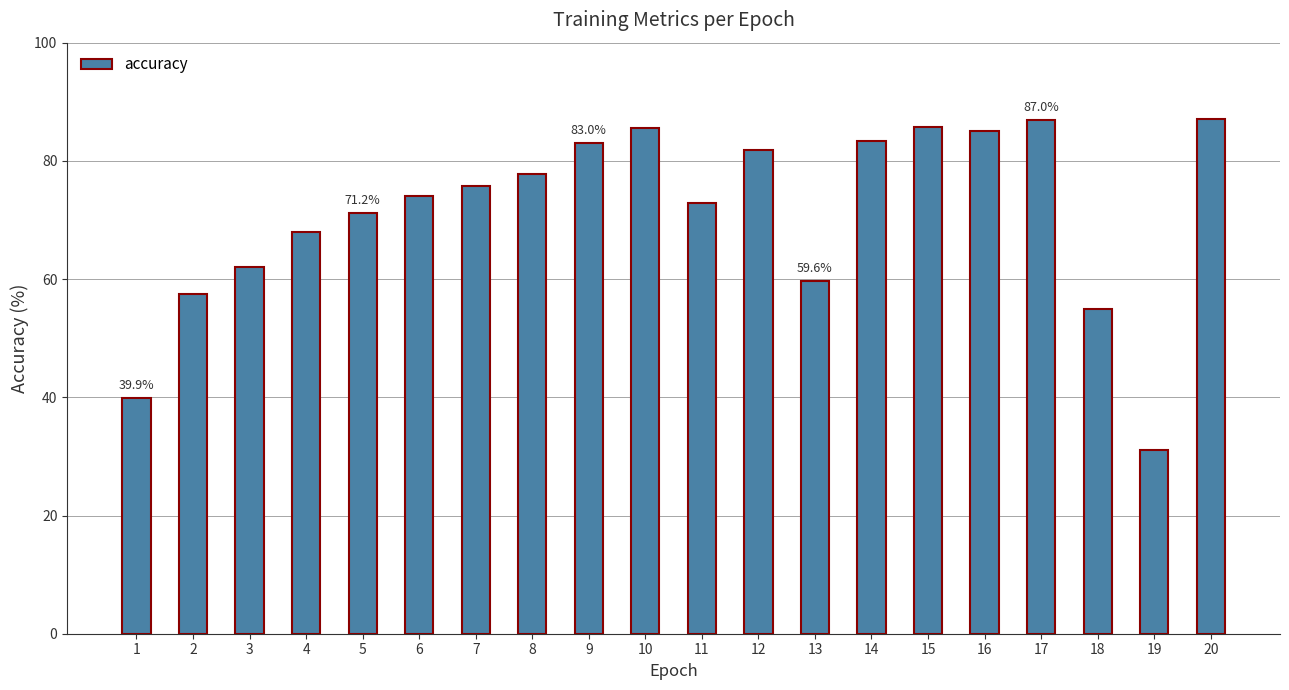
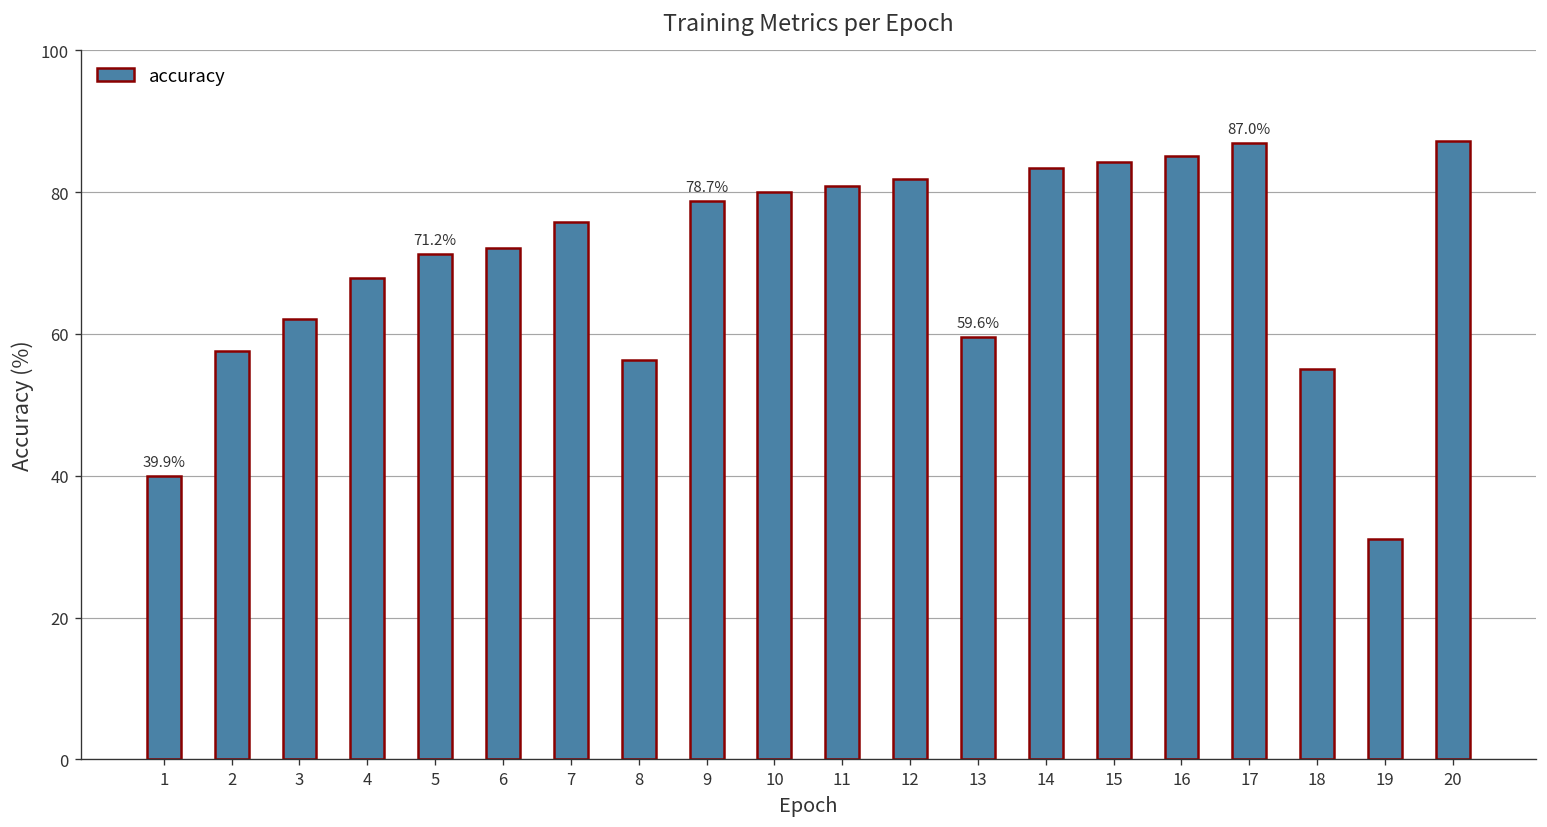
  {
    "1": "39.9%",
    "5": "71.2%",
-   "6": "74",
-   "8": "78",
-   "9": "83.0%",
-   "10": "86",
-   "11": "73",
+   "6": "72",
+   "8": "56",
+   "9": "78.7%",
+   "10": "80",
+   "11": "81",
    "13": "59.6%",
-   "15": "86",
+   "15": "84",
    "17": "87.0%"
  }
